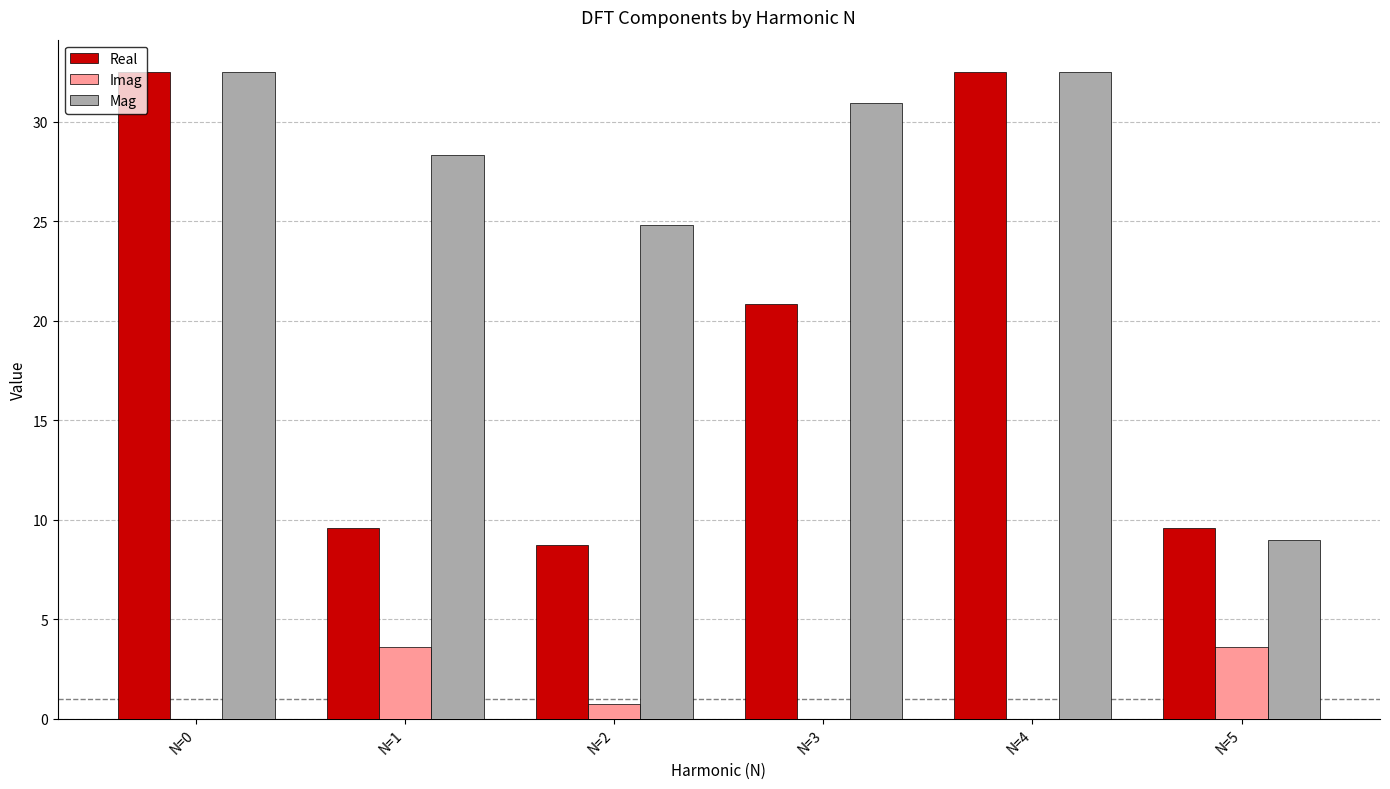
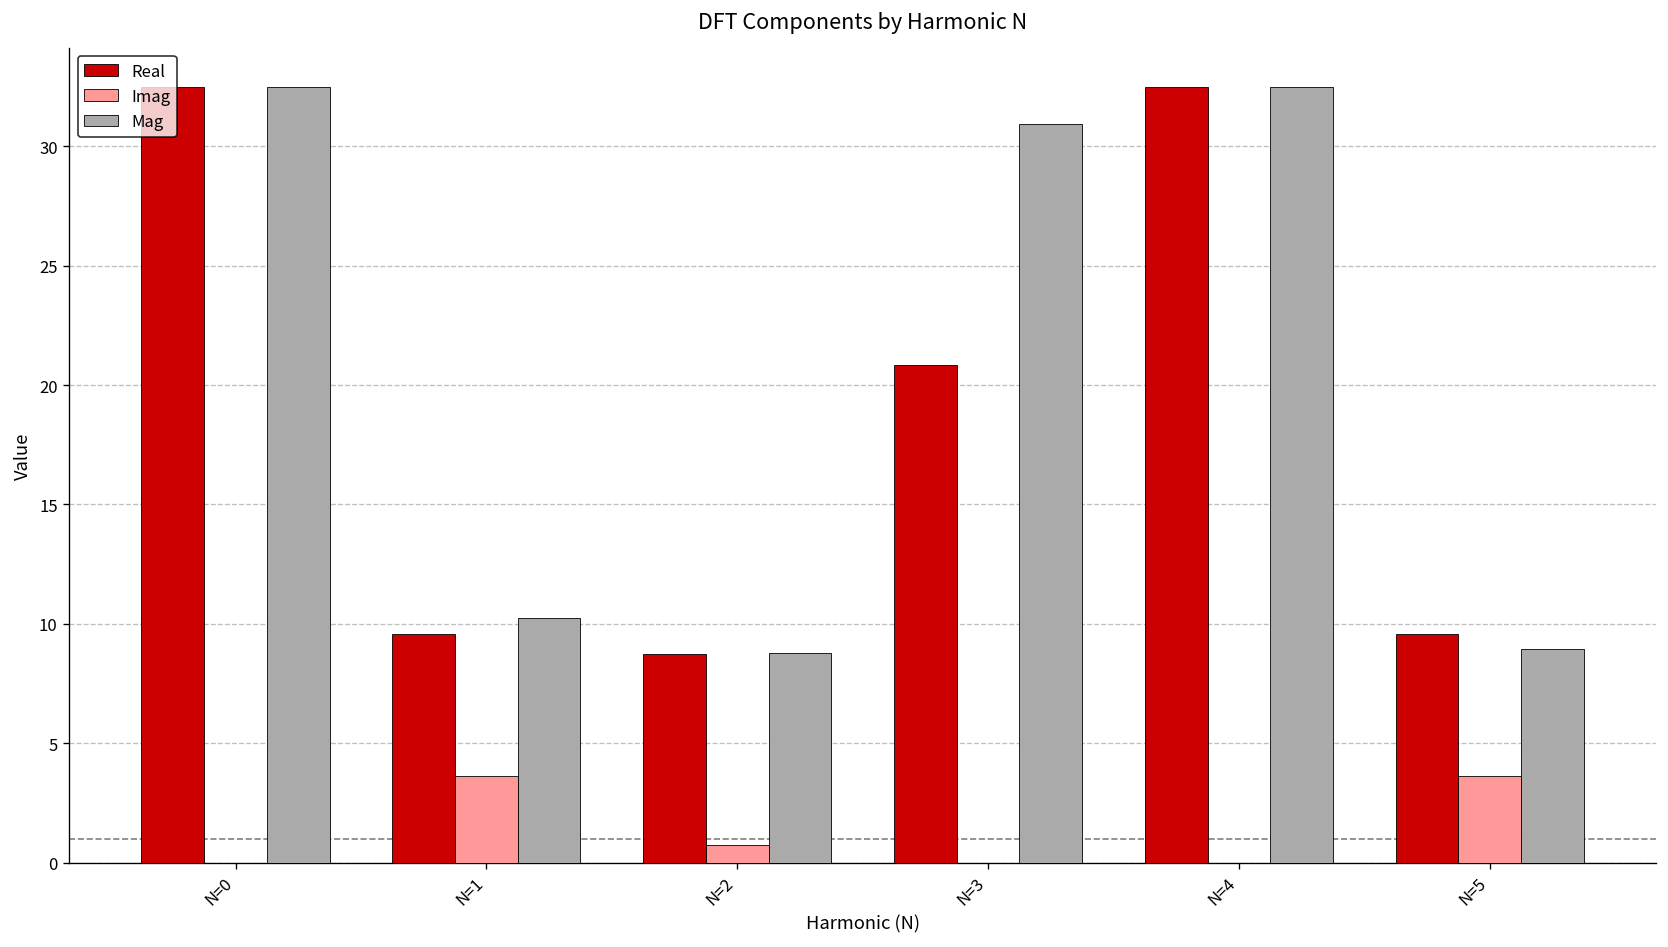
  {
    "Real": {
      "N=1": 9.6,
      "N=2": 8.7,
      "N=3": 20.8,
      "N=4": 32.5,
      "N=5": 9.6
    },
    "Imag": {
      "N=0": 0.0,
      "N=1": 3.6,
      "N=2": 0.7,
      "N=4": 0.0,
      "N=5": 3.6
    },
    "Mag": {
      "N=0": 32.5,
-     "N=1": 28.3,
-     "N=2": 24.8,
+     "N=1": 10.2,
+     "N=2": 8.8,
      "N=3": 30.9,
      "N=4": 32.5,
      "N=5": 9.0
    }
  }
